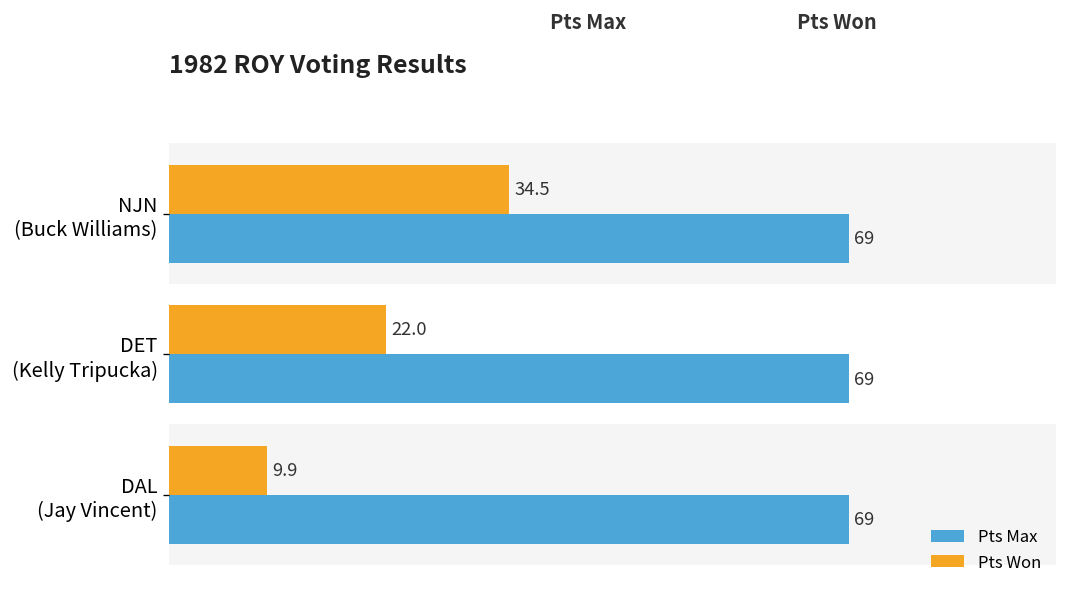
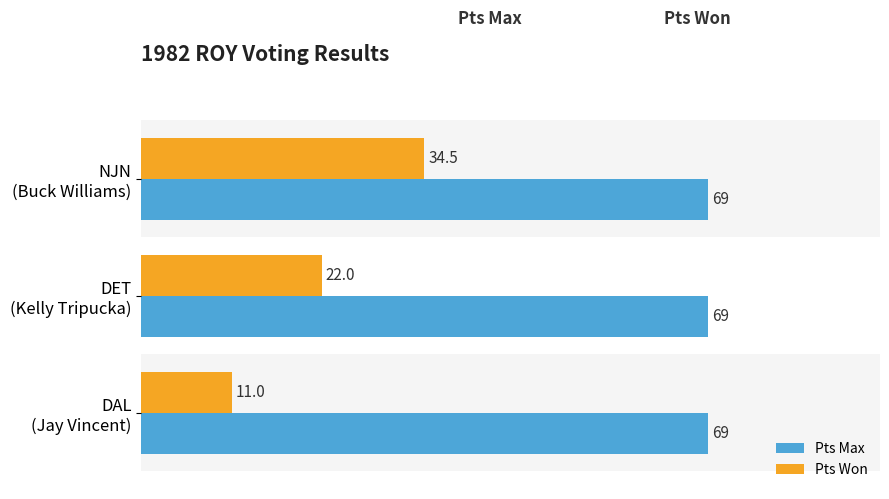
  {
    "Pts Max": {
      "NJN (Buck Williams)": 69,
      "DET (Kelly Tripucka)": 69,
      "DAL (Jay Vincent)": 69
    },
    "Pts Won": {
      "NJN (Buck Williams)": 34.5,
      "DET (Kelly Tripucka)": 22.0,
-     "DAL (Jay Vincent)": 9.9
+     "DAL (Jay Vincent)": 11.0
    }
  }
